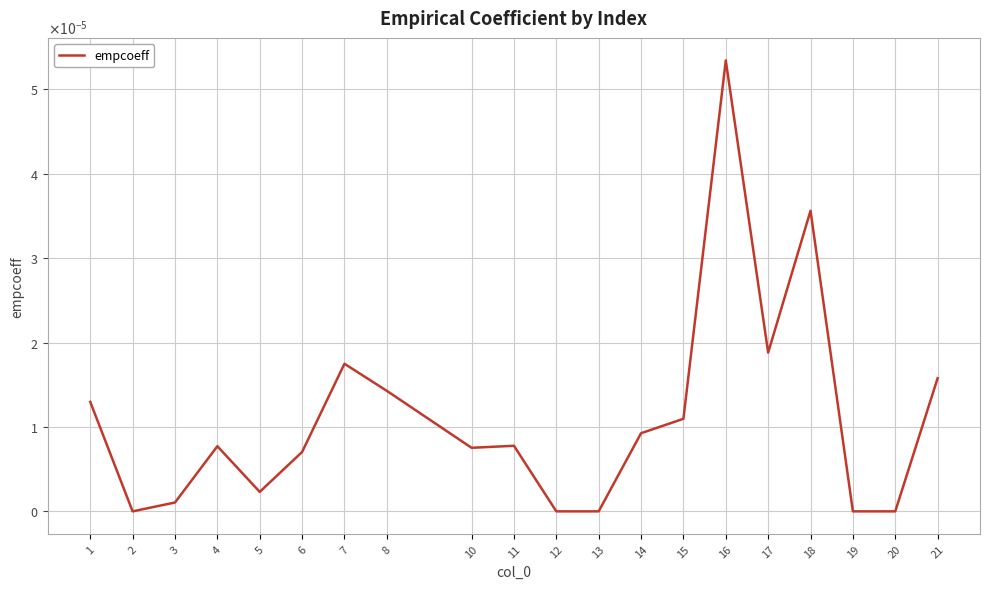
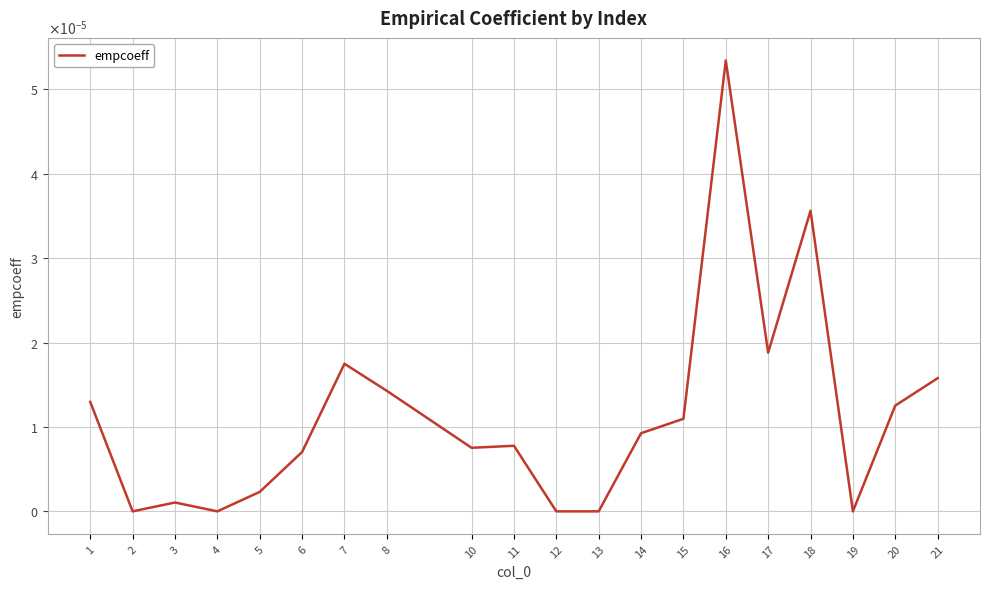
  {
    "1": 0.000013,
    "2": 0.00000,
    "3": 0.000001,
-   "4": 0.00001,
+   "4": 0.00000,
    "5": 0.000002,
    "6": 0.000007,
    "7": 0.000017,
    "8": 0.000014,
    "10": 0.000008,
    "11": 0.000008,
    "12": 0.00000,
    "13": 0.00000,
    "14": 0.000009,
    "15": 0.000011,
    "16": 0.000053,
    "17": 0.000019,
    "18": 0.000036,
    "19": 0.00000,
-   "20": 0.00000,
+   "20": 0.00001,
    "21": 0.000016
  }
